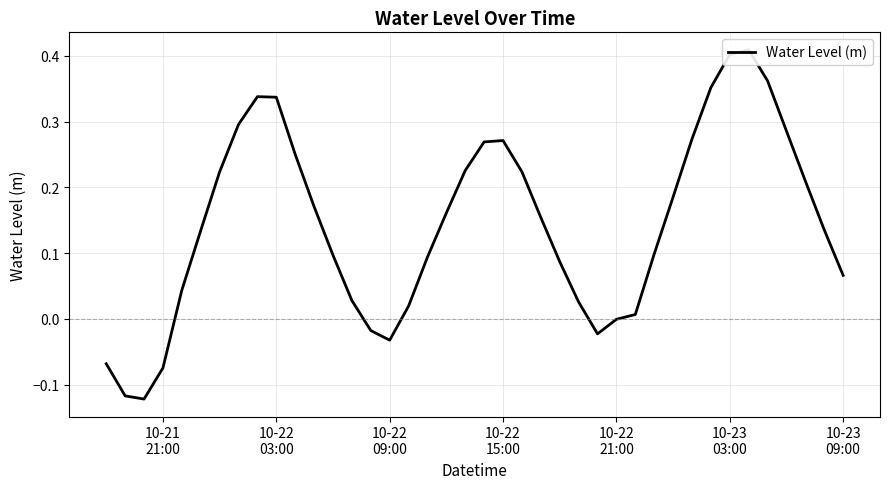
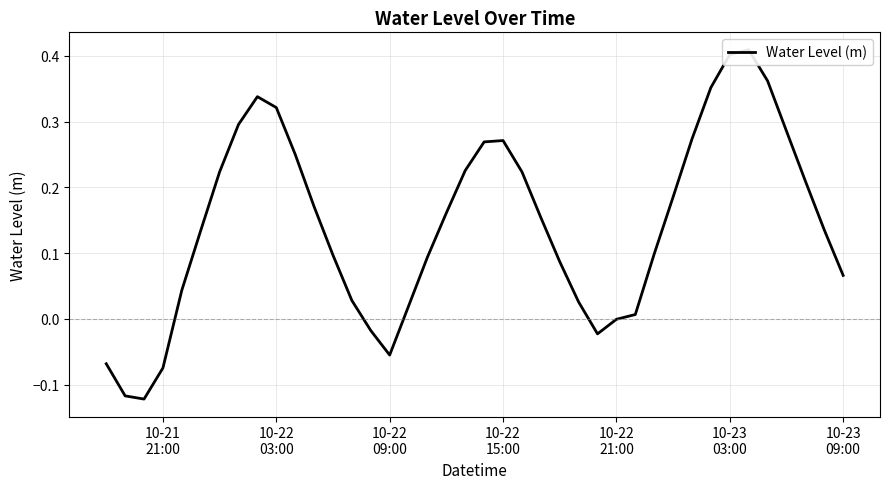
  {
    "10-21 21:00": -0.07,
-   "10-22 03:00": 0.34,
-   "10-22 09:00": -0.03,
+   "10-22 03:00": 0.32,
+   "10-22 09:00": -0.06,
    "10-22 15:00": 0.27,
    "10-22 21:00": 0.00,
    "10-23 09:00": 0.07
  }
